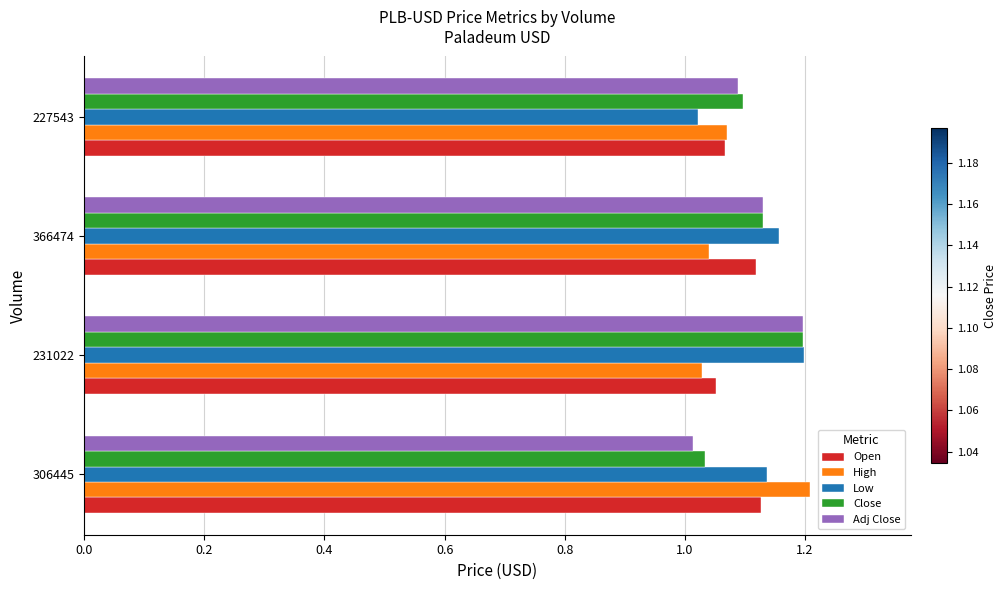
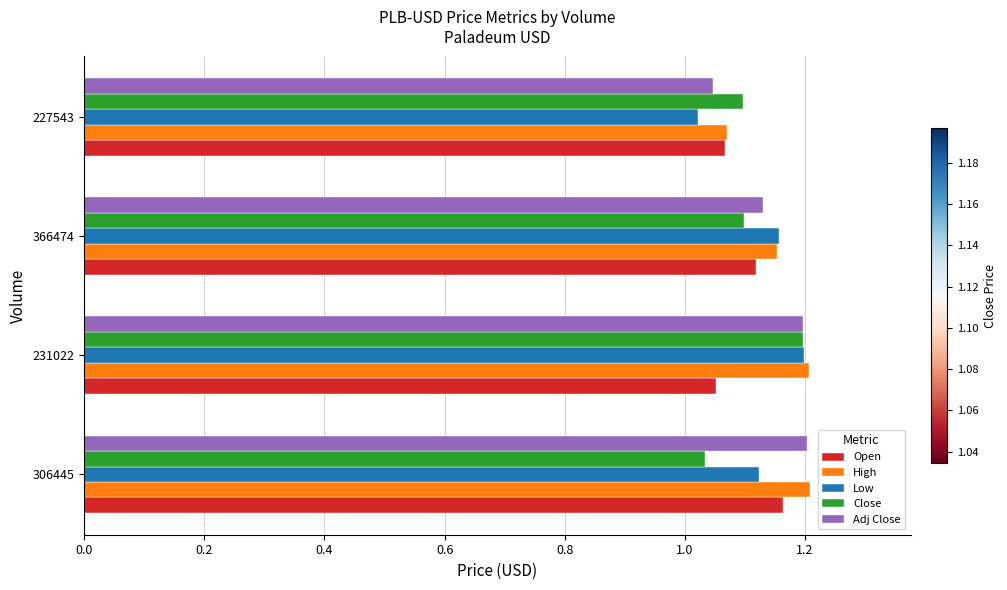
  {
    "Open": {
      "227543": 1.07,
      "366474": 1.12,
      "231022": 1.05,
-     "306445": 1.13
+     "306445": 1.16
    },
    "High": {
      "227543": 1.07,
-     "366474": 1.04,
-     "231022": 1.03,
+     "366474": 1.15,
+     "231022": 1.21,
      "306445": 1.21
    },
    "Low": {
      "227543": 1.02,
      "366474": 1.16,
      "231022": 1.20,
-     "306445": 1.14
+     "306445": 1.12
    },
    "Close": {
      "227543": 1.10,
-     "366474": 1.13,
+     "366474": 1.10,
      "231022": 1.20,
      "306445": 1.03
    },
    "Adj Close": {
-     "227543": 1.09,
+     "227543": 1.05,
      "366474": 1.13,
      "231022": 1.20,
-     "306445": 1.01
+     "306445": 1.20
    }
  }
